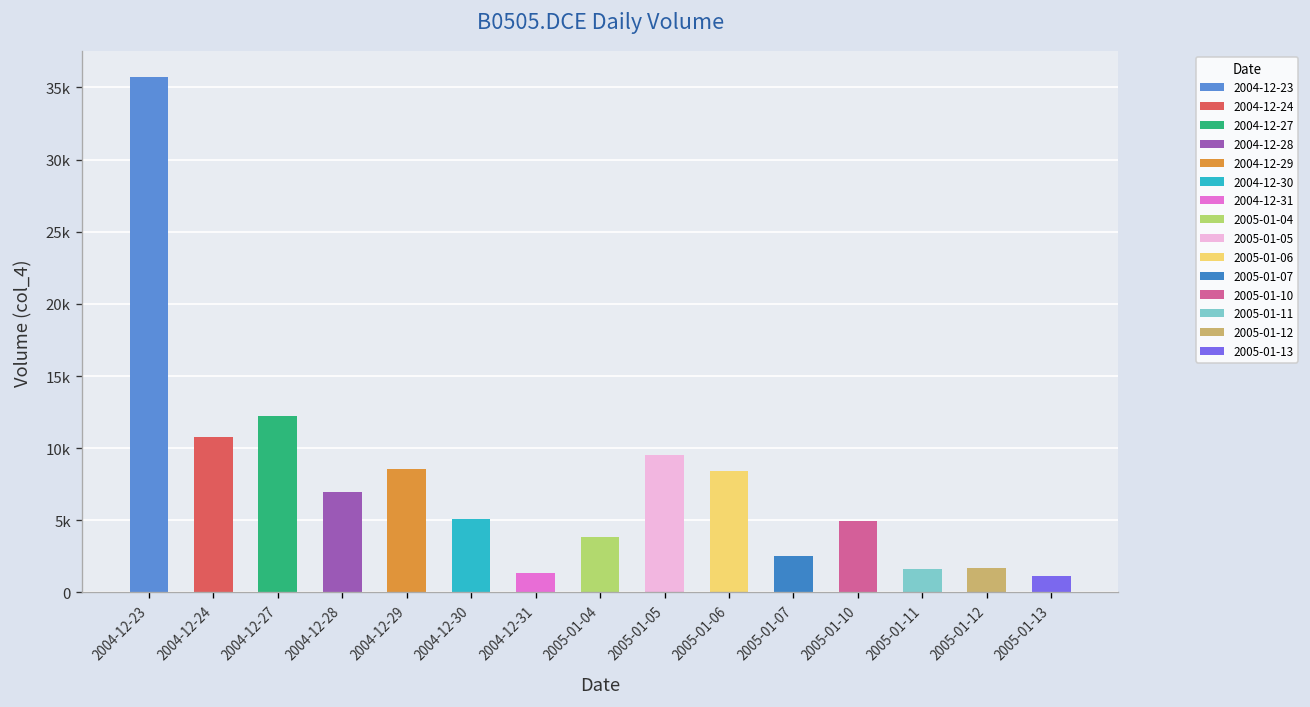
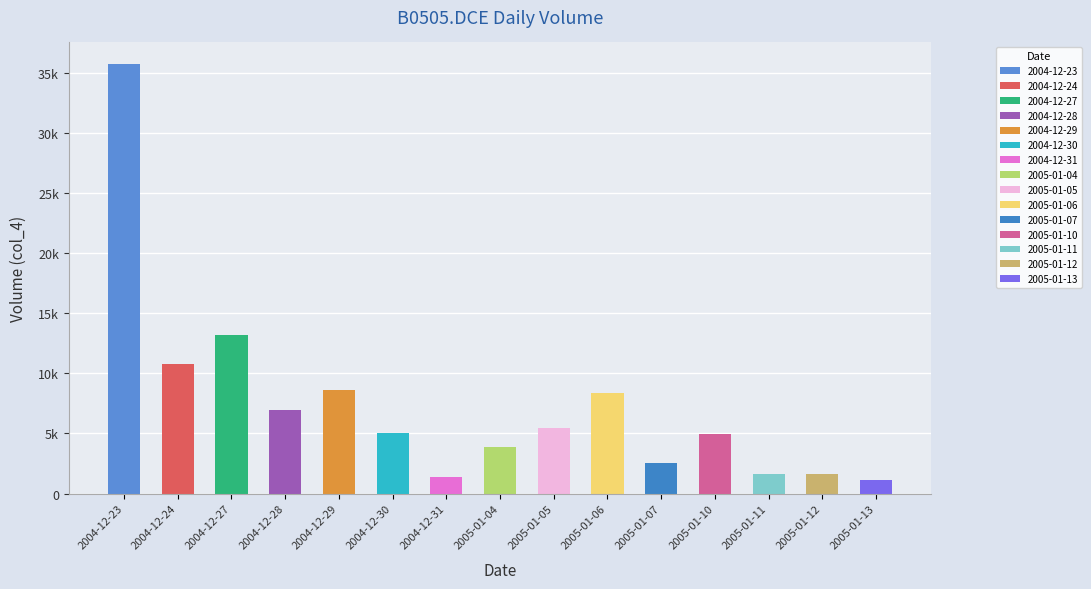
  {
    "2004-12-23": 35700,
    "2004-12-24": 10700,
-   "2004-12-27": 12200,
+   "2004-12-27": 13200,
    "2004-12-28": 6900,
    "2004-12-29": 8600,
    "2004-12-30": 5100,
    "2004-12-31": 1400,
    "2005-01-04": 3800,
-   "2005-01-05": 9600,
+   "2005-01-05": 5500,
    "2005-01-06": 8400,
    "2005-01-07": 2500,
    "2005-01-10": 5000,
    "2005-01-11": 1600,
    "2005-01-12": 1700,
    "2005-01-13": 1100
  }
